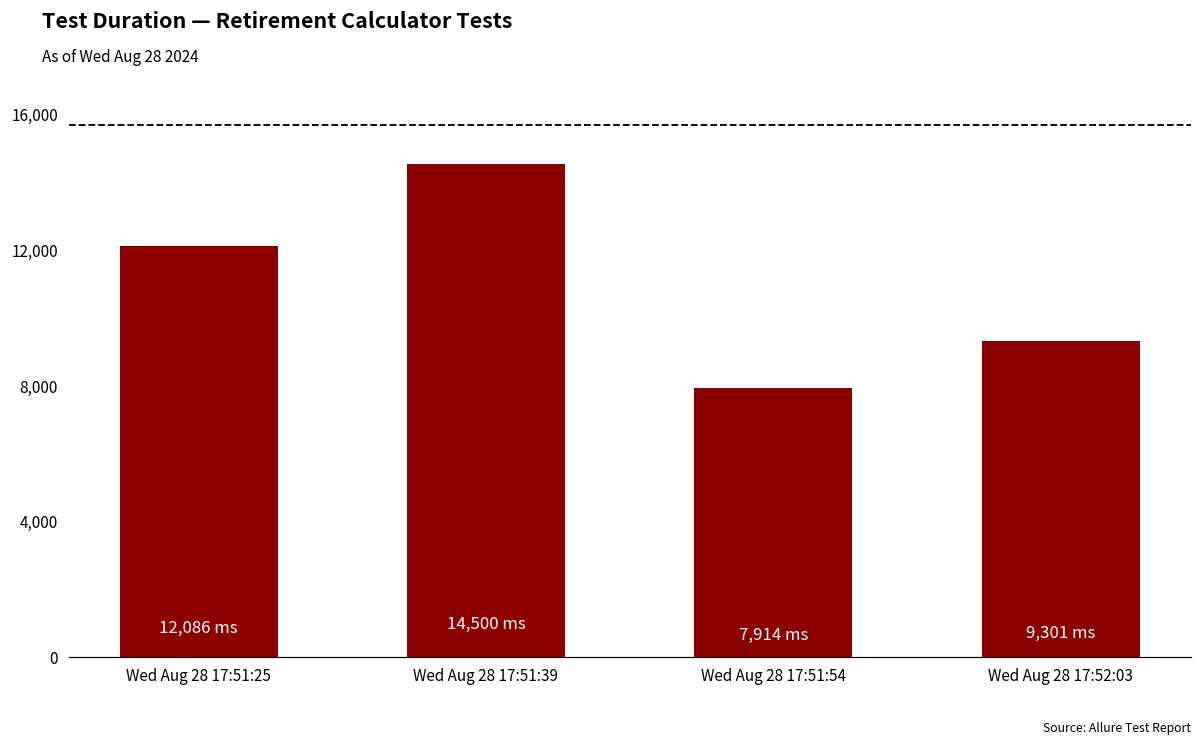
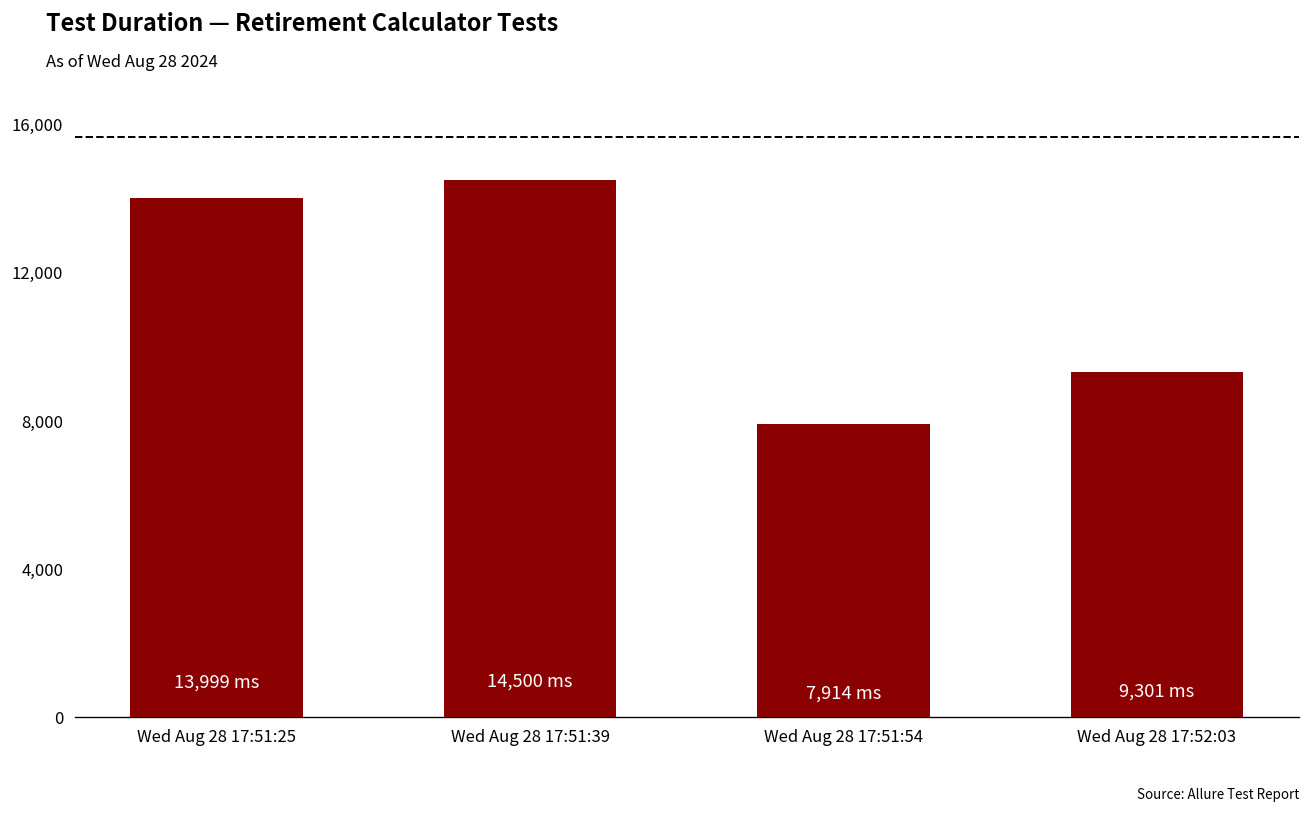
  {
-   "Wed Aug 28 17:51:25": "12,086",
+   "Wed Aug 28 17:51:25": "13,999",
    "Wed Aug 28 17:51:39": "14,500",
    "Wed Aug 28 17:51:54": "7,914",
    "Wed Aug 28 17:52:03": "9,301"
  }
